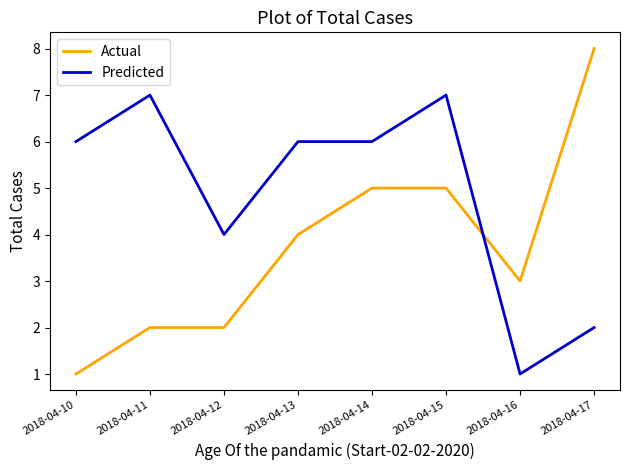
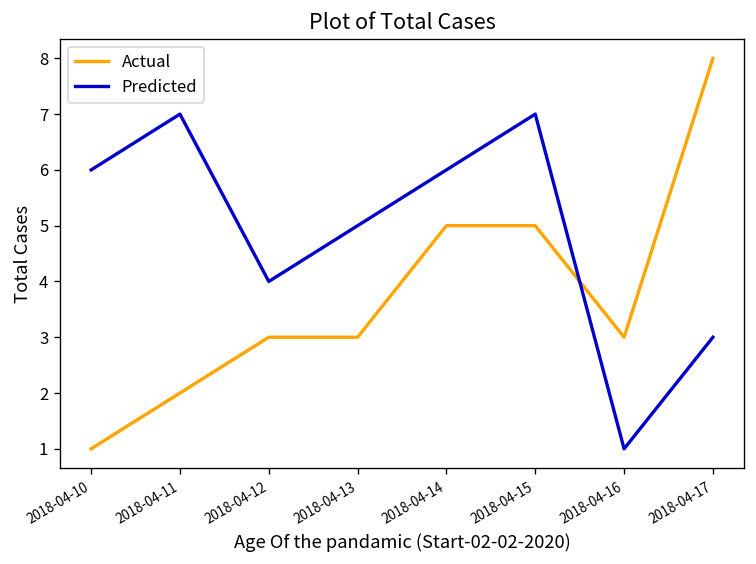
  {
    "Actual": {
      "2018-04-10": 1,
      "2018-04-11": 2,
-     "2018-04-12": 2,
-     "2018-04-13": 4,
+     "2018-04-12": 3,
+     "2018-04-13": 3,
      "2018-04-14": 5,
      "2018-04-15": 5,
      "2018-04-16": 3,
      "2018-04-17": 8
    },
    "Predicted": {
      "2018-04-10": 6,
      "2018-04-11": 7,
      "2018-04-12": 4,
-     "2018-04-13": 6,
+     "2018-04-13": 5,
      "2018-04-14": 6,
      "2018-04-15": 7,
      "2018-04-16": 1,
-     "2018-04-17": 2
+     "2018-04-17": 3
    }
  }
